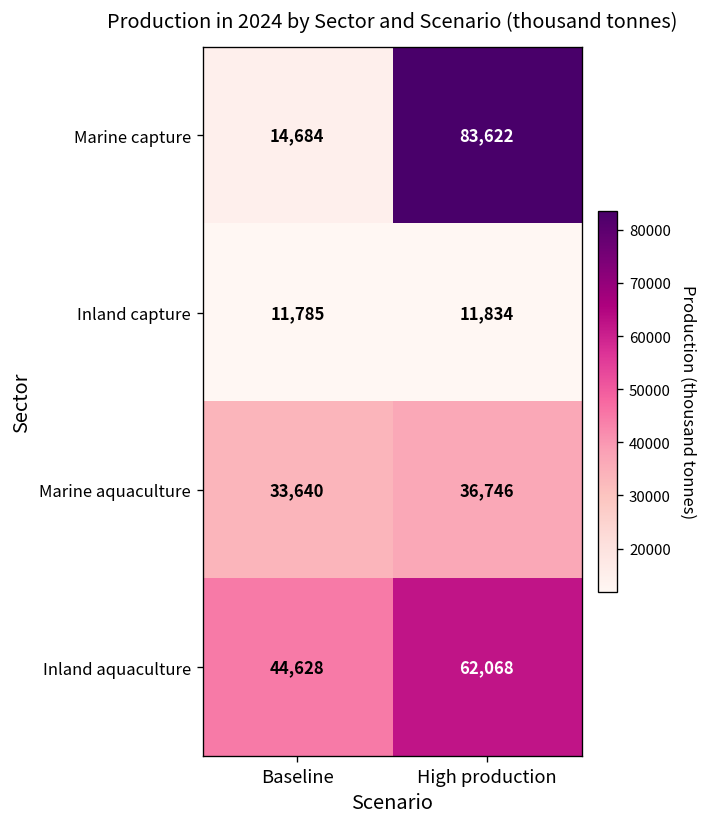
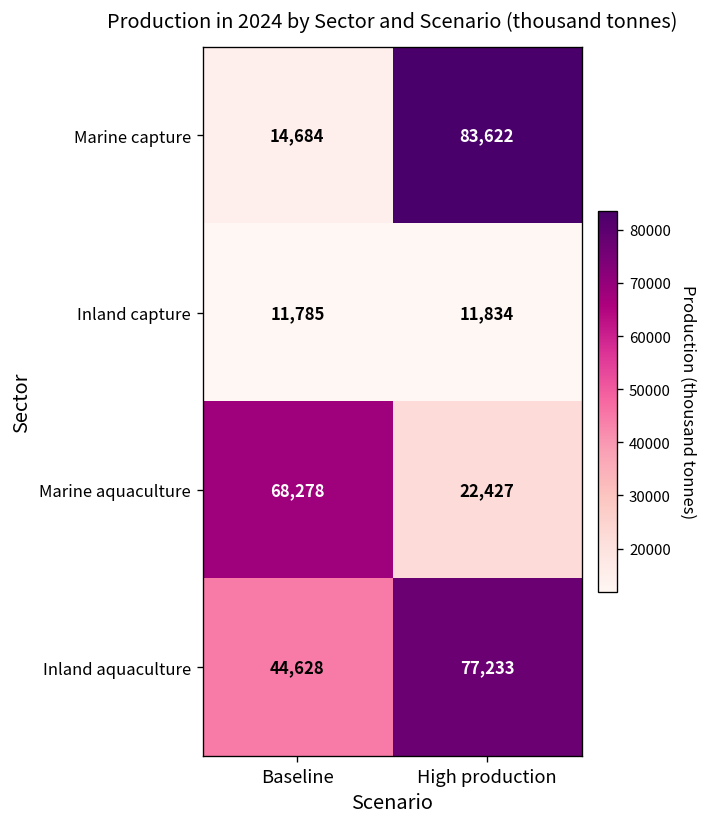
  {
    "Marine capture": {
      "Baseline": "14,684",
      "High production": "83,622"
    },
    "Inland capture": {
      "Baseline": "11,785",
      "High production": "11,834"
    },
    "Marine aquaculture": {
-     "Baseline": "33,640",
-     "High production": "36,746"
+     "Baseline": "68,278",
+     "High production": "22,427"
    },
    "Inland aquaculture": {
      "Baseline": "44,628",
-     "High production": "62,068"
+     "High production": "77,233"
    }
  }
